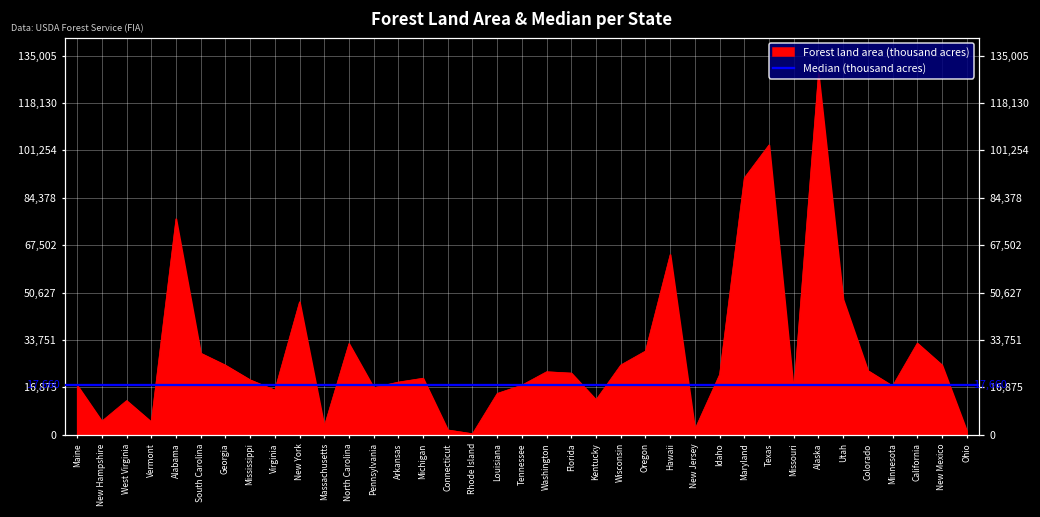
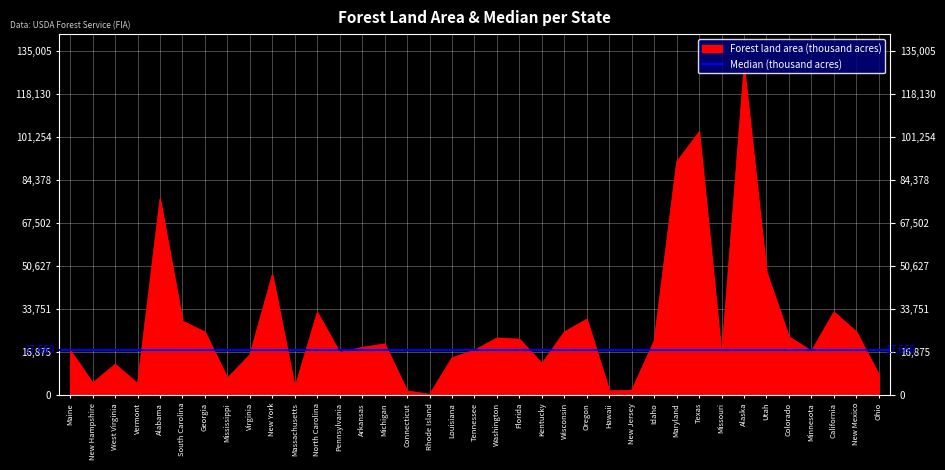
  {
    "New Hampshire": "5,000",
    "West Virginia": "12,000",
    "Vermont": "5,000",
    "Alabama": "77,000",
    "South Carolina": "29,000",
    "Georgia": "25,000",
-   "Mississippi": "20,000",
+   "Mississippi": "7,000",
    "Virginia": "16,000",
    "New York": "47,000",
    "Massachusetts": "3,000",
    "North Carolina": "32,000",
    "Pennsylvania": "17,000",
    "Arkansas": "19,000",
    "Michigan": "20,000",
    "Connecticut": "2,000",
    "Rhode Island": "0",
    "Louisiana": "15,000",
    "Tennessee": "18,000",
    "Washington": "22,000",
    "Florida": "22,000",
    "Kentucky": "12,000",
    "Wisconsin": "25,000",
    "Oregon": "30,000",
-   "Hawaii": "64,000",
+   "Hawaii": "2,000",
    "New Jersey": "2,000",
    "Idaho": "21,000",
    "Maryland": "91,000",
    "Texas": "103,000",
    "Missouri": "15,000",
    "Utah": "48,000",
    "Colorado": "23,000",
    "Minnesota": "17,000",
    "California": "33,000",
    "New Mexico": "25,000",
-   "Ohio": "1,000"
+   "Ohio": "8,000"
  }
